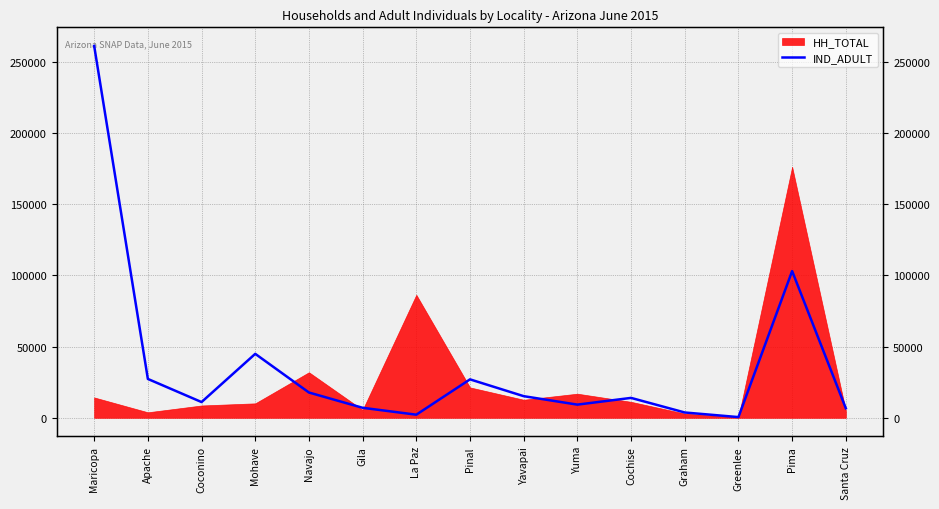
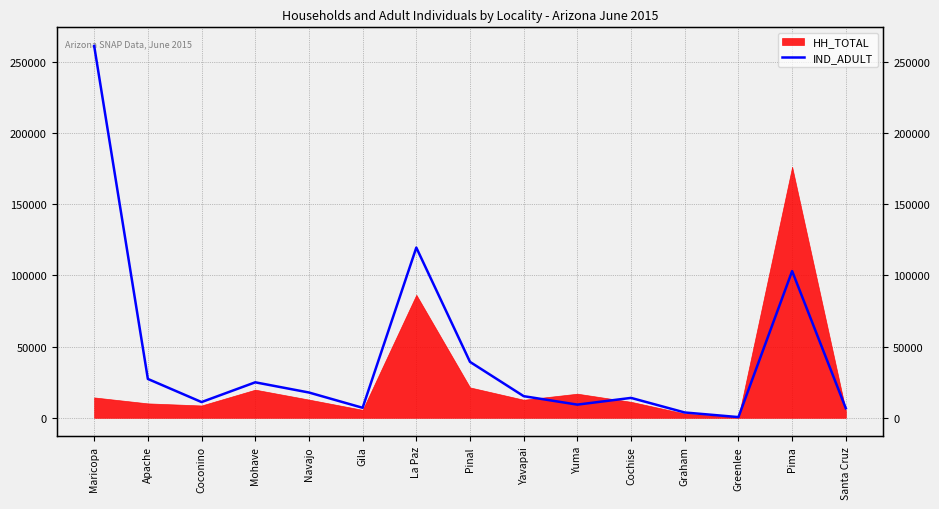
  {
    "HH_TOTAL": {
      "Maricopa": 14000,
-     "Apache": 4000,
+     "Apache": 10000,
      "Coconino": 9000,
-     "Mohave": 10000,
-     "Navajo": 32000,
+     "Mohave": 20000,
+     "Navajo": 13000,
      "La Paz": 86000,
      "Pinal": 21000,
      "Yavapai": 13000,
      "Yuma": 17000,
      "Cochise": 11000,
      "Pima": 176000,
      "Santa Cruz": 5000
    },
    "IND_ADULT": {
      "Apache": 27000,
      "Coconino": 11000,
-     "Mohave": 45000,
+     "Mohave": 25000,
      "Navajo": 18000,
-     "La Paz": 2000,
-     "Pinal": 27000,
+     "La Paz": 119000,
+     "Pinal": 39000,
      "Yavapai": 15000,
      "Yuma": 9000,
      "Cochise": 14000,
      "Pima": 103000,
      "Santa Cruz": 7000
    }
  }
